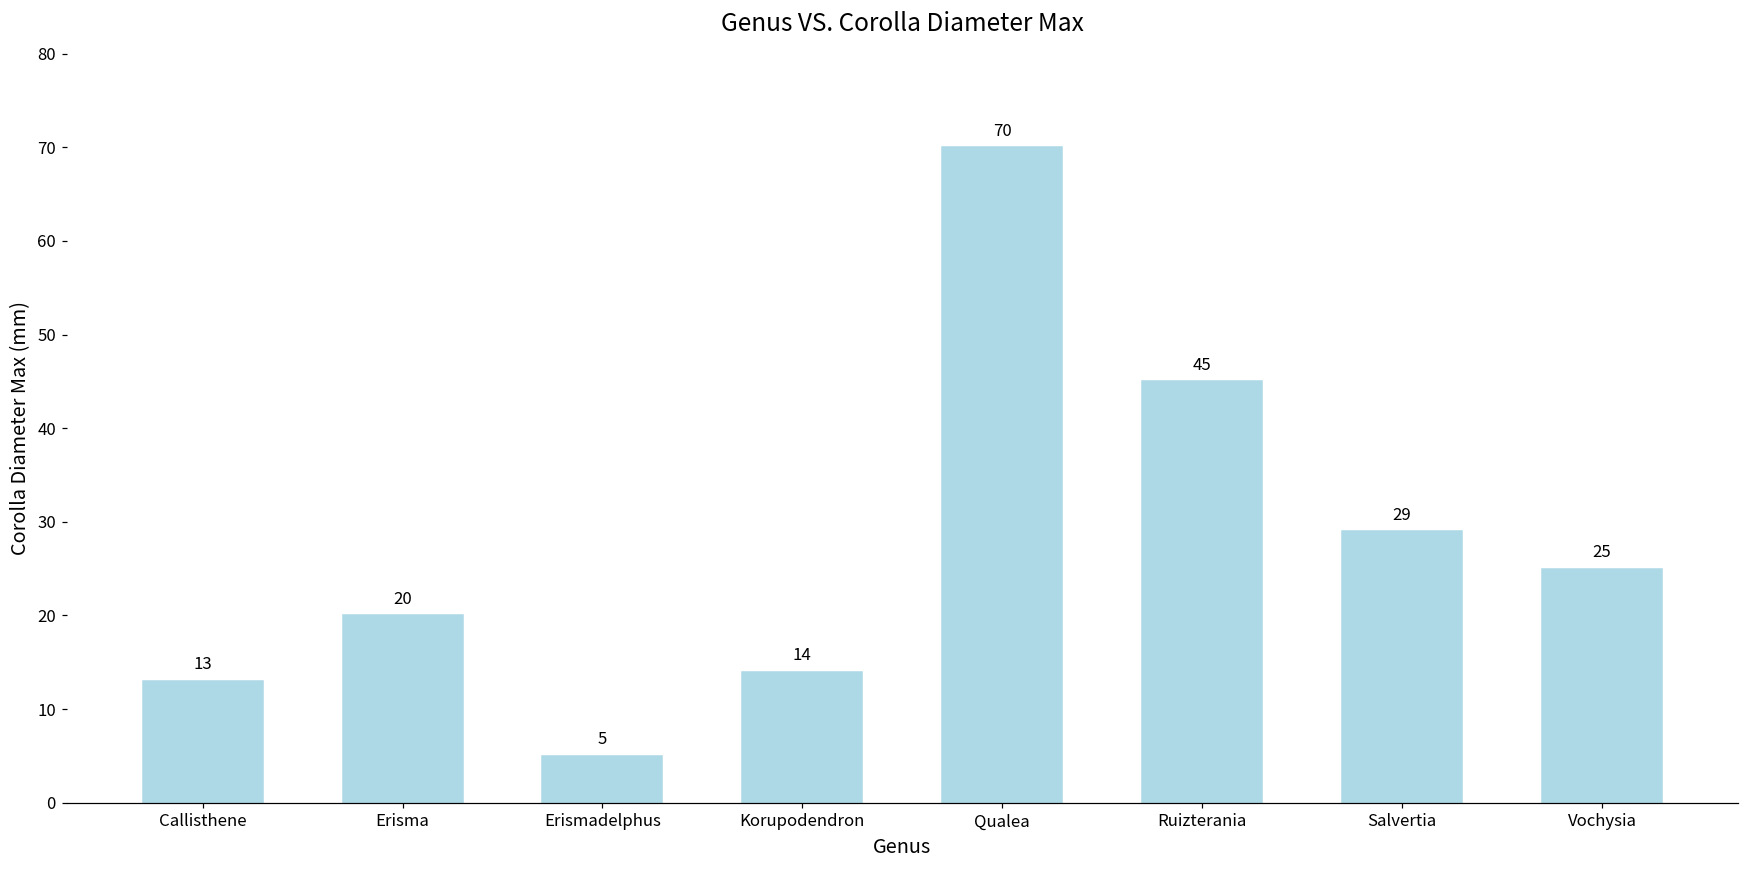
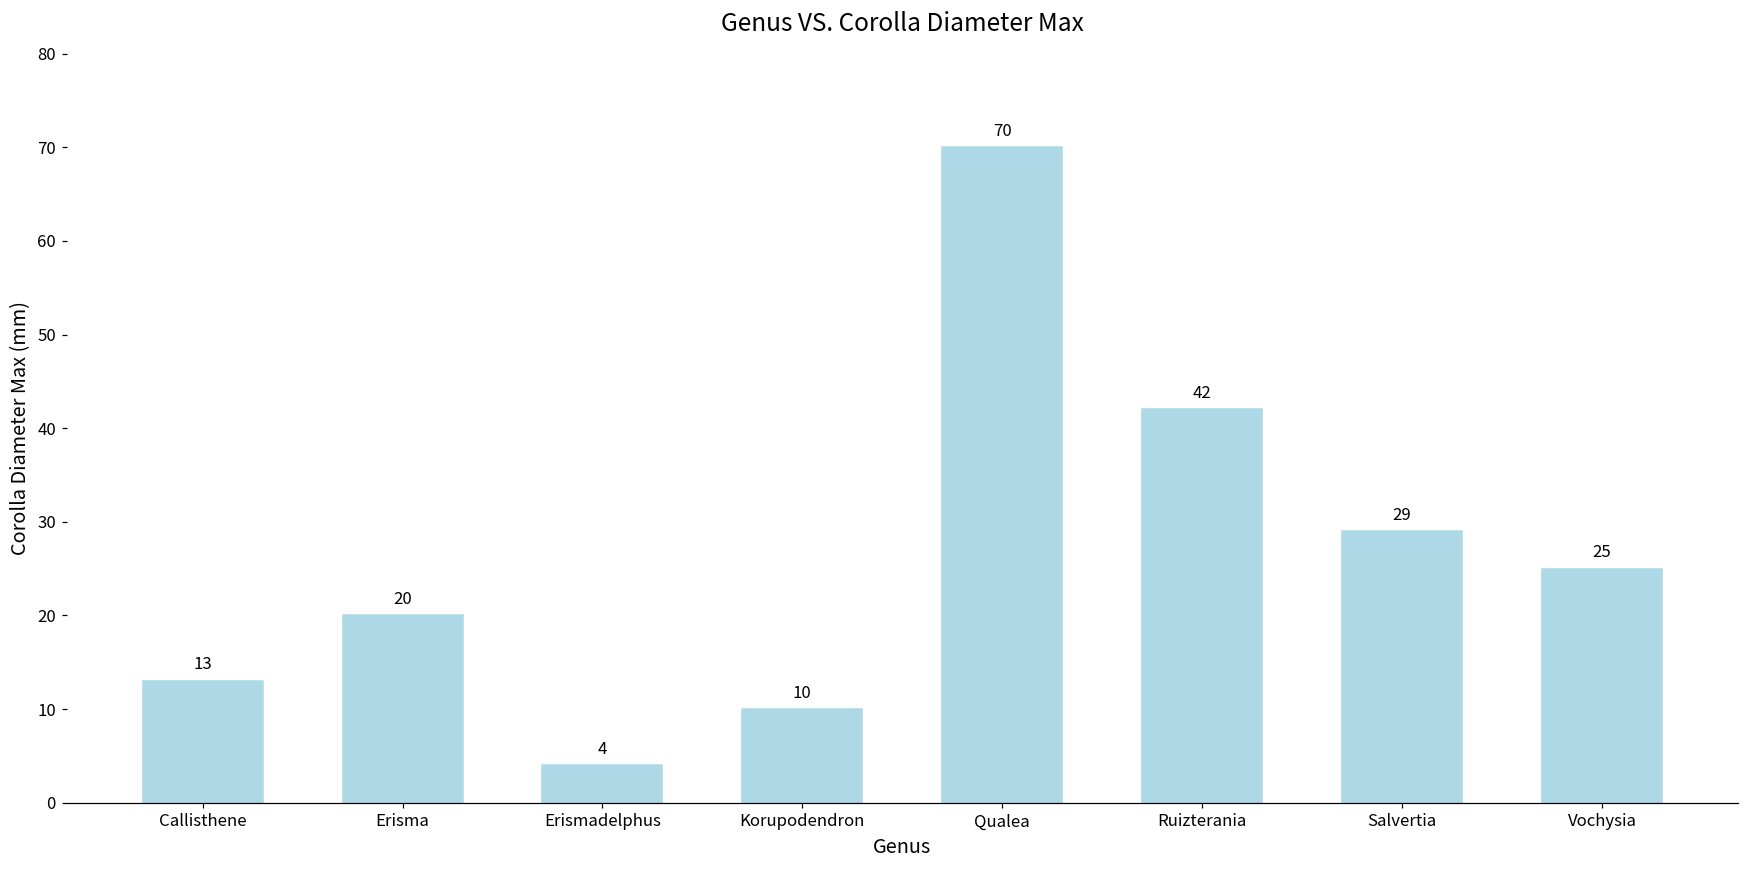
  {
    "Callisthene": 13,
    "Erisma": 20,
-   "Erismadelphus": 5,
-   "Korupodendron": 14,
+   "Erismadelphus": 4,
+   "Korupodendron": 10,
    "Qualea": 70,
-   "Ruizterania": 45,
+   "Ruizterania": 42,
    "Salvertia": 29,
    "Vochysia": 25
  }
